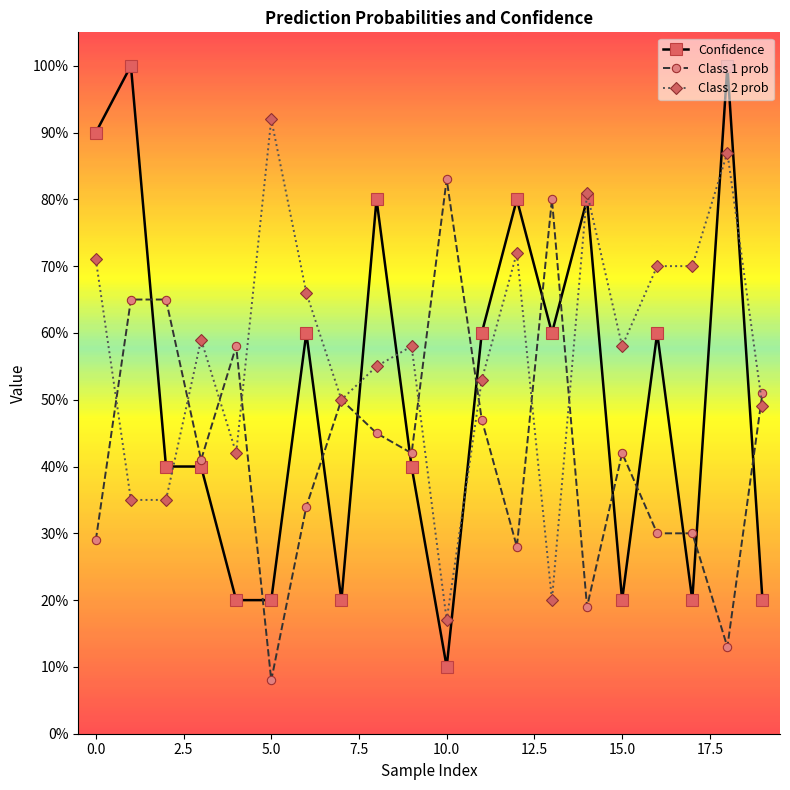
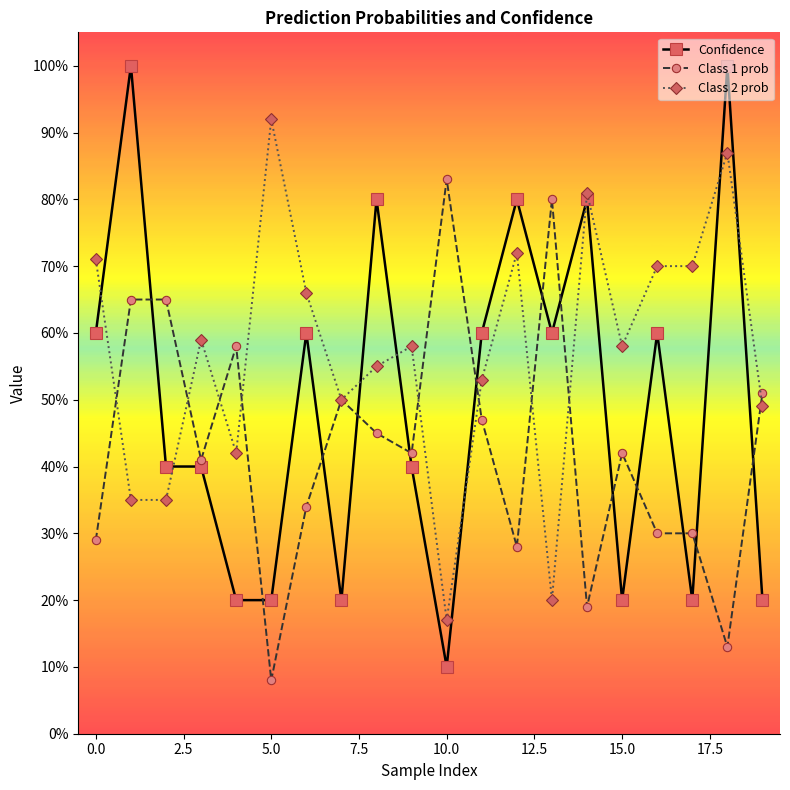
  {
    "Confidence": {
-     "0.0": "90%",
+     "0.0": "60%",
      "5.0": "20%",
      "10.0": "10%",
      "15.0": "20%"
    }
  }
